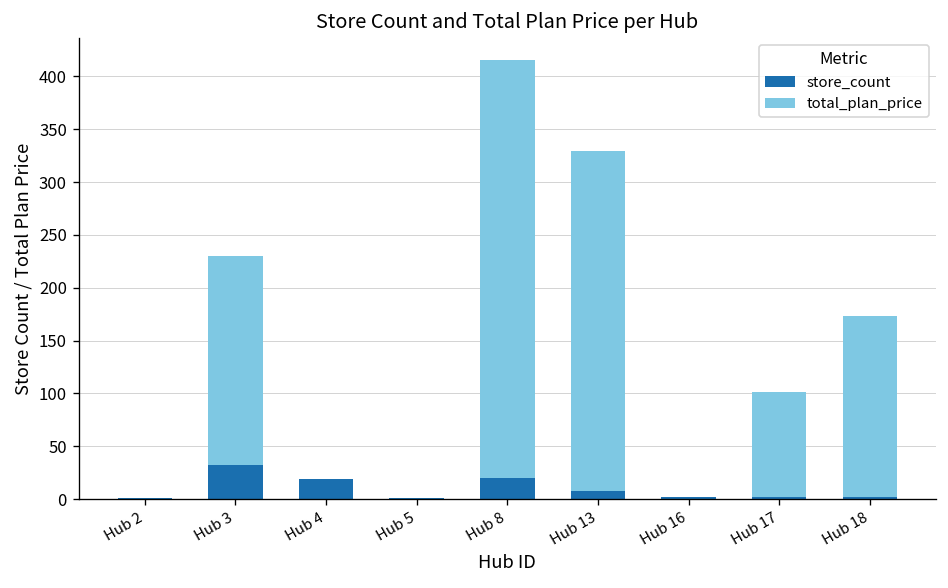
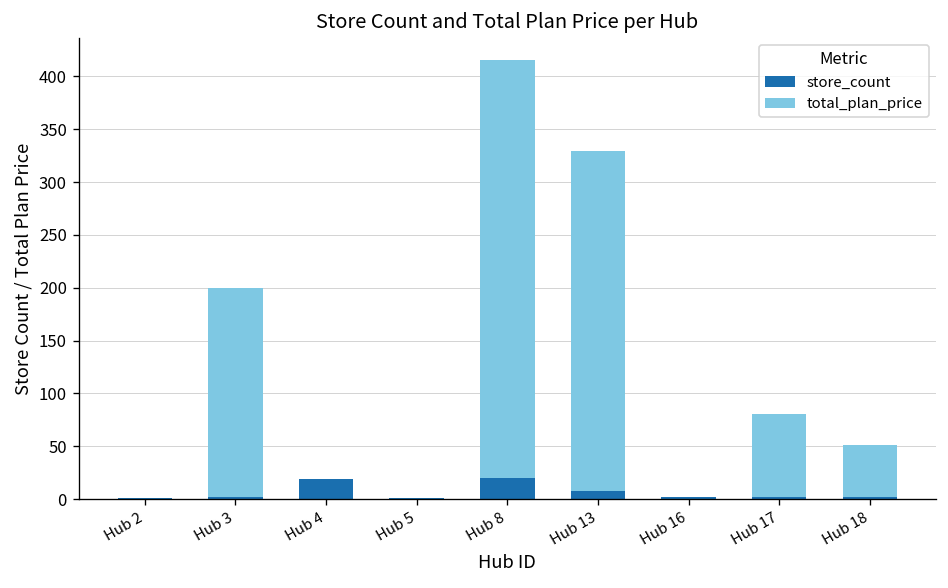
  {
    "store_count": {
-     "Hub 3": 30,
+     "Hub 3": 0,
      "Hub 4": 20,
      "Hub 8": 20,
      "Hub 13": 10
    },
    "total_plan_price": {
      "Hub 2": 0,
      "Hub 3": 200,
      "Hub 4": 0,
      "Hub 5": 0,
      "Hub 8": 400,
      "Hub 13": 320,
      "Hub 16": 0,
-     "Hub 17": 100,
-     "Hub 18": 170
+     "Hub 17": 80,
+     "Hub 18": 50
    }
  }
